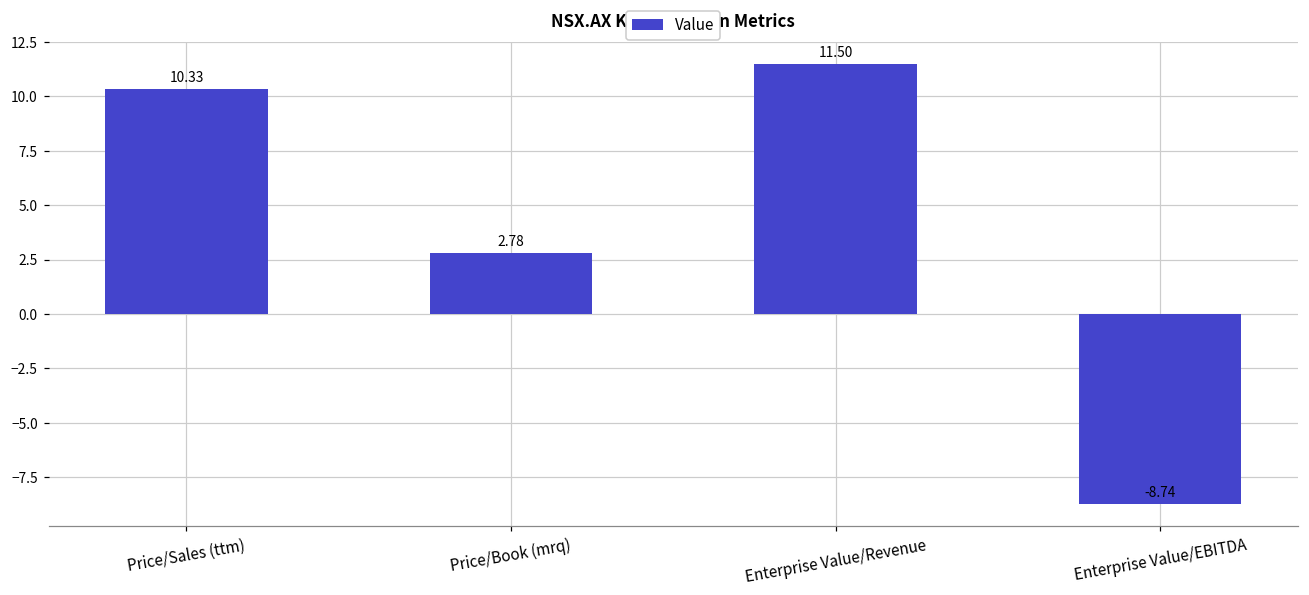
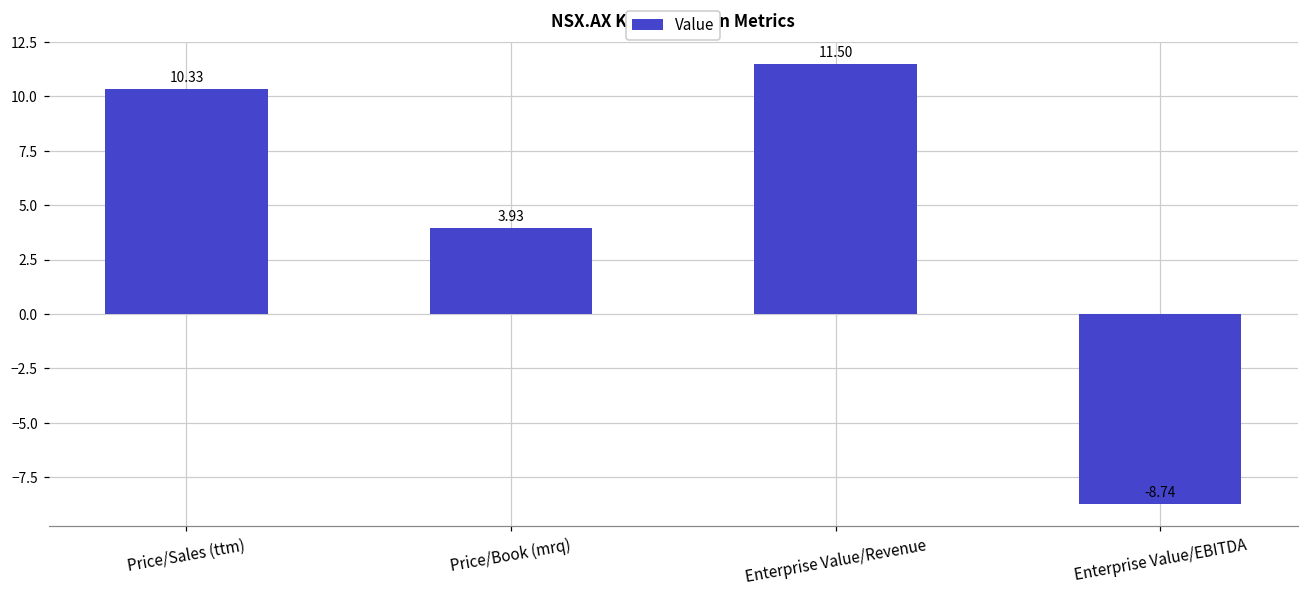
  {
    "Price/Sales (ttm)": 10.33,
-   "Price/Book (mrq)": 2.78,
+   "Price/Book (mrq)": 3.93,
    "Enterprise Value/Revenue": 11.50,
    "Enterprise Value/EBITDA": -8.74
  }
